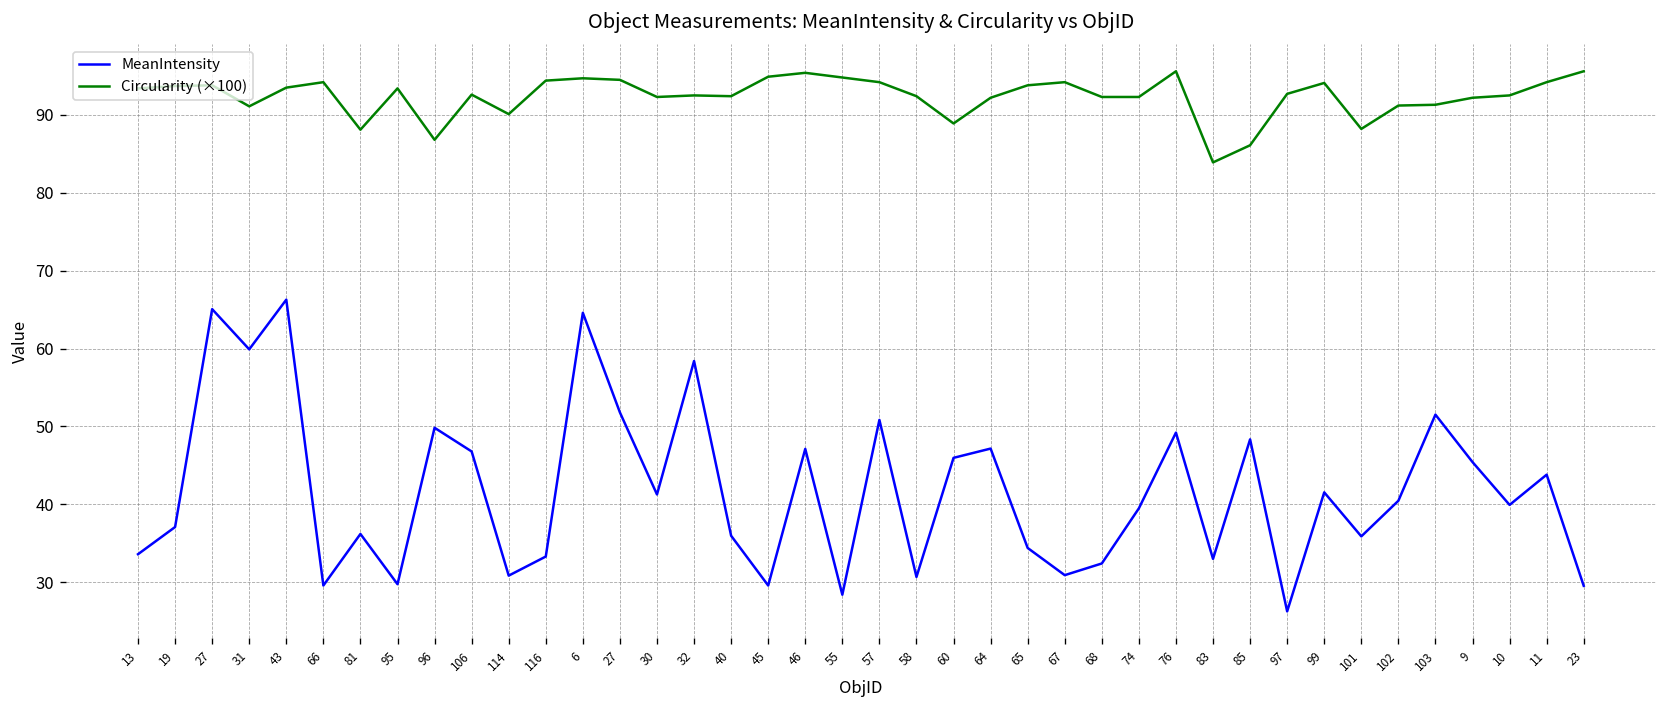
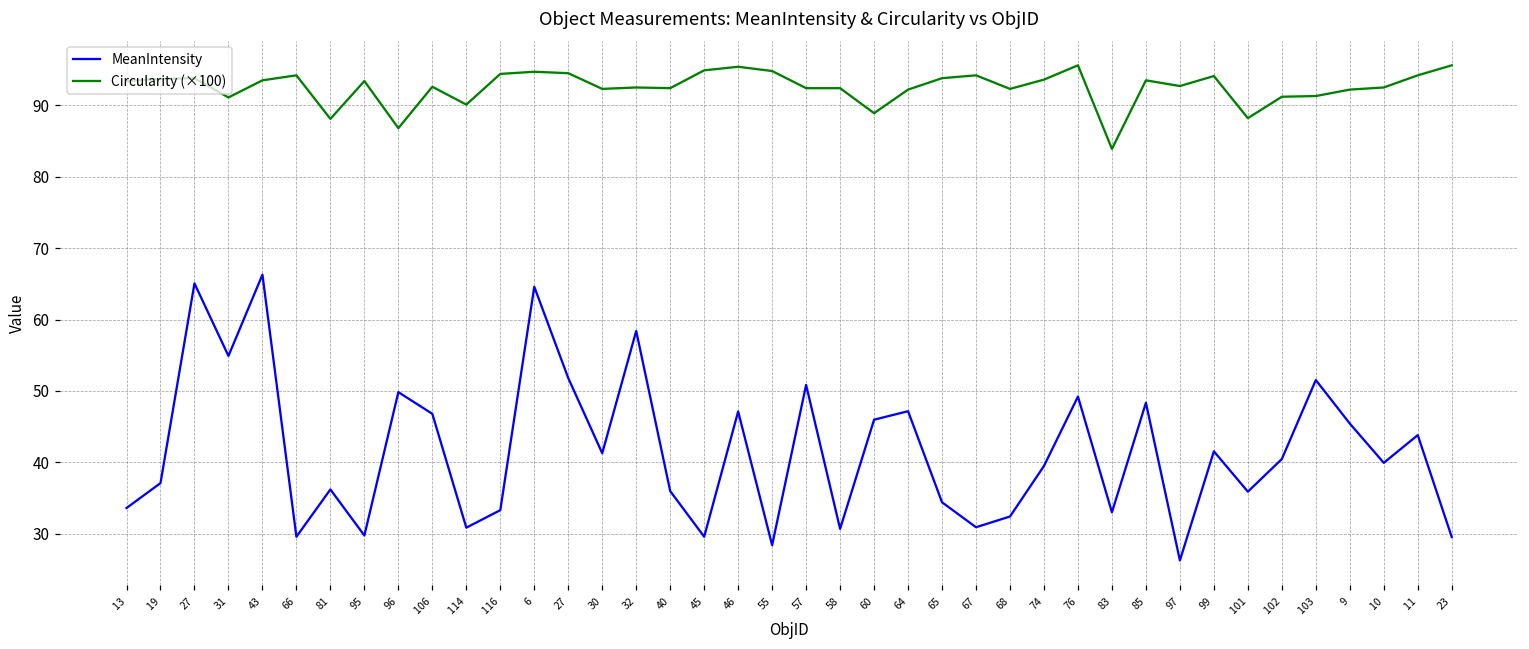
  {
    "MeanIntensity": {
      "13": 34,
      "19": 37,
-     "31": 60,
+     "31": 55,
      "43": 66,
      "66": 30,
      "81": 36,
      "95": 30,
      "96": 50,
      "106": 47,
      "114": 31,
      "116": 33,
      "6": 65,
      "30": 41,
      "32": 58,
      "40": 36,
      "45": 30,
      "46": 47,
      "55": 28,
      "57": 51,
      "58": 31,
      "60": 46,
      "64": 47,
      "65": 34,
      "67": 31,
      "68": 32,
      "74": 39,
      "76": 49,
      "83": 33,
      "85": 48,
      "97": 26,
      "99": 42,
      "101": 36,
      "102": 40,
      "103": 52,
      "9": 45,
      "10": 40,
      "11": 44,
      "23": 30
    },
    "Circularity (×100)": {
      "31": 91,
      "43": 94,
      "66": 94,
      "81": 88,
      "95": 93,
      "96": 87,
      "106": 93,
      "114": 90,
      "116": 94,
      "6": 95,
      "30": 92,
      "32": 93,
      "40": 92,
      "45": 95,
      "46": 95,
      "55": 95,
-     "57": 94,
+     "57": 92,
      "58": 92,
      "60": 89,
      "64": 92,
      "65": 94,
      "67": 94,
      "68": 92,
-     "74": 92,
+     "74": 94,
      "76": 96,
      "83": 84,
-     "85": 86,
+     "85": 94,
      "97": 93,
      "99": 94,
      "101": 88,
      "102": 91,
      "103": 91,
      "9": 92,
      "10": 93,
      "11": 94,
      "23": 96
    }
  }
